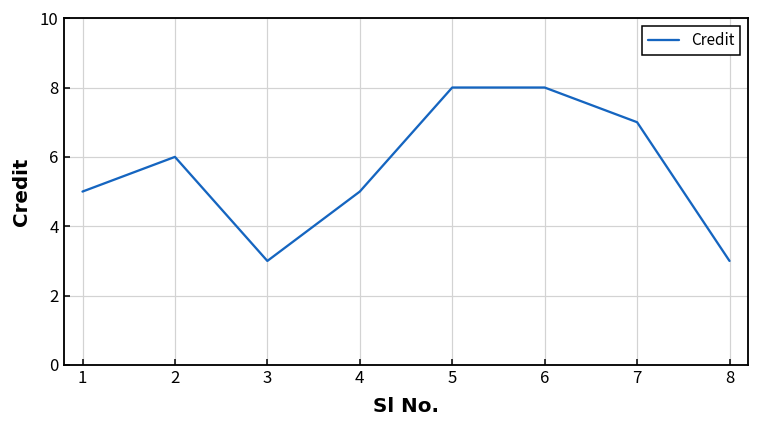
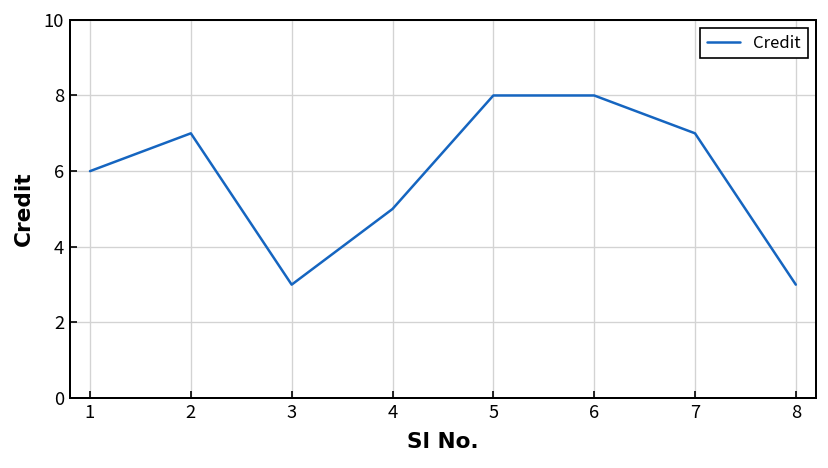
  {
-   "1": 5,
-   "2": 6,
+   "1": 6,
+   "2": 7,
    "3": 3,
    "4": 5,
    "5": 8,
    "6": 8,
    "7": 7,
    "8": 3
  }
